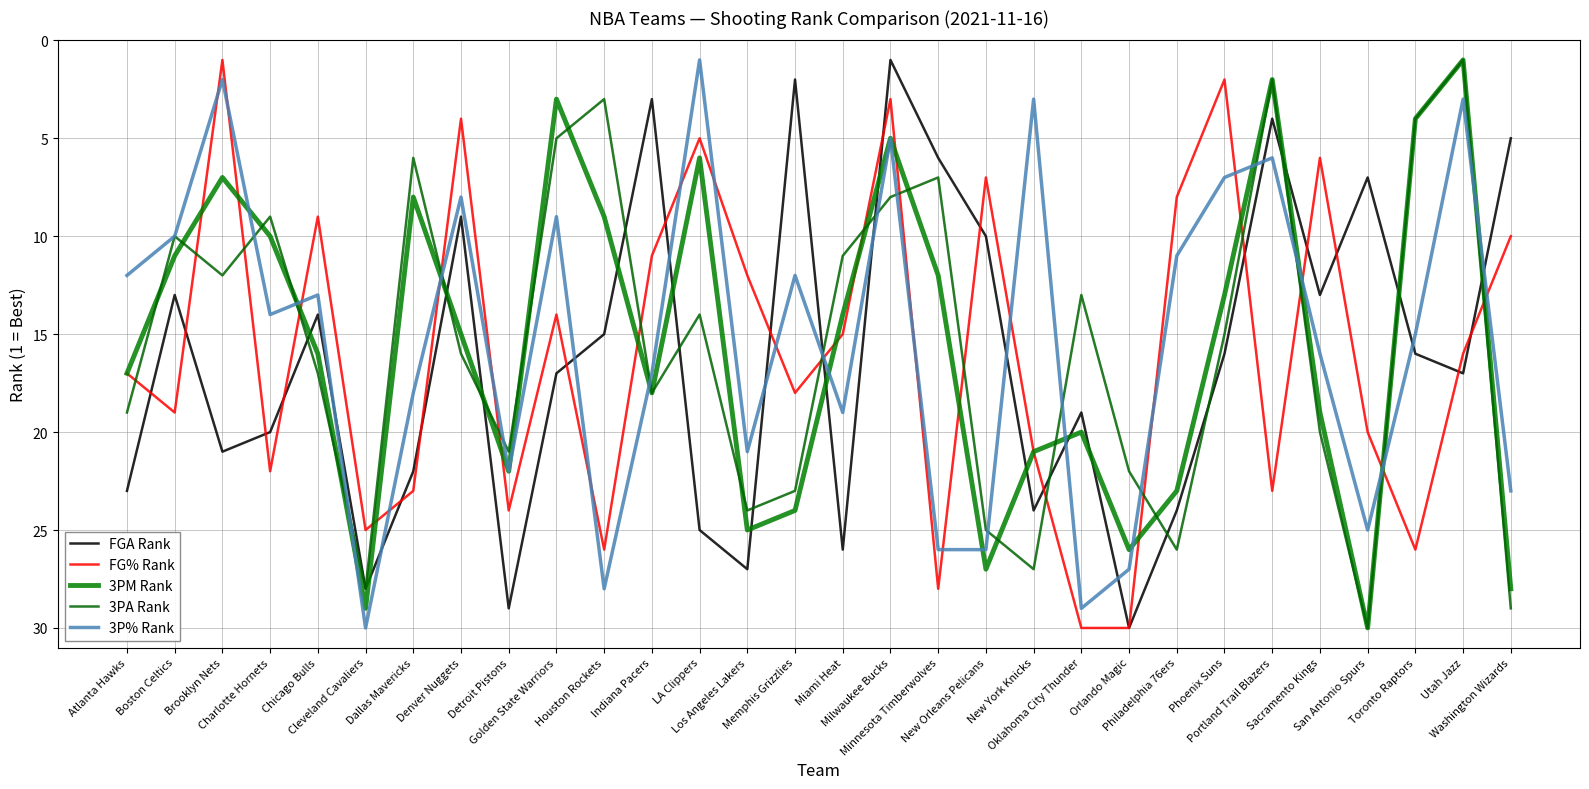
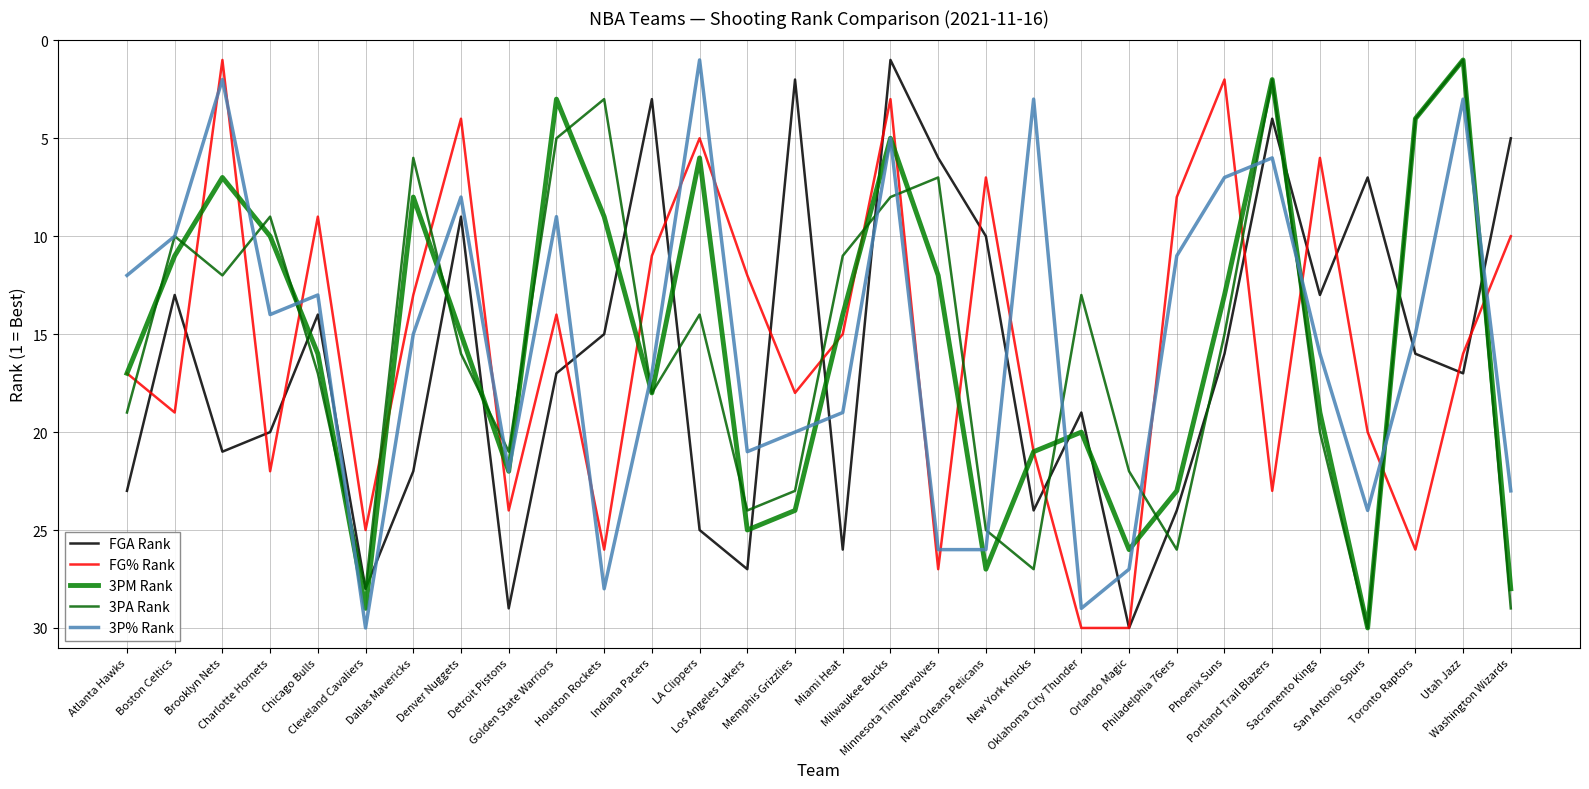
  {
    "FGA Rank": {
      "Atlanta Hawks": 23,
      "Boston Celtics": 13,
      "Brooklyn Nets": 21,
      "Charlotte Hornets": 20,
      "Chicago Bulls": 14,
      "Dallas Mavericks": 22,
      "Denver Nuggets": 9,
      "Detroit Pistons": 29,
      "Golden State Warriors": 17,
      "Houston Rockets": 15,
      "Indiana Pacers": 3,
      "LA Clippers": 25,
      "Los Angeles Lakers": 27,
      "Memphis Grizzlies": 2,
      "Miami Heat": 26,
      "Milwaukee Bucks": 1,
      "Minnesota Timberwolves": 6,
      "New Orleans Pelicans": 10,
      "New York Knicks": 24,
      "Oklahoma City Thunder": 19,
      "Philadelphia 76ers": 24,
      "Phoenix Suns": 16,
      "Portland Trail Blazers": 4,
      "Sacramento Kings": 13,
      "San Antonio Spurs": 7,
      "Toronto Raptors": 16,
      "Utah Jazz": 17,
      "Washington Wizards": 5
    },
    "FG% Rank": {
      "Boston Celtics": 19,
      "Brooklyn Nets": 1,
      "Charlotte Hornets": 22,
      "Chicago Bulls": 9,
      "Cleveland Cavaliers": 25,
-     "Dallas Mavericks": 23,
+     "Dallas Mavericks": 13,
      "Denver Nuggets": 4,
      "Detroit Pistons": 24,
      "Golden State Warriors": 14,
      "Houston Rockets": 26,
      "Indiana Pacers": 11,
      "LA Clippers": 5,
      "Los Angeles Lakers": 12,
      "Memphis Grizzlies": 18,
      "Miami Heat": 15,
      "Milwaukee Bucks": 3,
-     "Minnesota Timberwolves": 28,
+     "Minnesota Timberwolves": 27,
      "New Orleans Pelicans": 7,
      "Oklahoma City Thunder": 30,
      "Philadelphia 76ers": 8,
      "Phoenix Suns": 2,
      "Portland Trail Blazers": 23,
      "Sacramento Kings": 6,
      "San Antonio Spurs": 20,
      "Toronto Raptors": 26,
      "Utah Jazz": 16,
      "Washington Wizards": 10
    },
    "3P% Rank": {
      "Atlanta Hawks": 12,
      "Brooklyn Nets": 2,
      "Charlotte Hornets": 14,
      "Chicago Bulls": 13,
      "Cleveland Cavaliers": 30,
-     "Dallas Mavericks": 18,
+     "Dallas Mavericks": 15,
      "Denver Nuggets": 8,
      "Golden State Warriors": 9,
      "Houston Rockets": 28,
      "Indiana Pacers": 17,
      "LA Clippers": 1,
      "Los Angeles Lakers": 21,
-     "Memphis Grizzlies": 12,
+     "Memphis Grizzlies": 20,
      "Miami Heat": 19,
      "Minnesota Timberwolves": 26,
      "New Orleans Pelicans": 26,
      "New York Knicks": 3,
      "Oklahoma City Thunder": 29,
      "Orlando Magic": 27,
      "Philadelphia 76ers": 11,
      "Phoenix Suns": 7,
      "Portland Trail Blazers": 6,
      "Sacramento Kings": 16,
-     "San Antonio Spurs": 25,
+     "San Antonio Spurs": 24,
      "Toronto Raptors": 15,
      "Utah Jazz": 3,
      "Washington Wizards": 23
    }
  }
